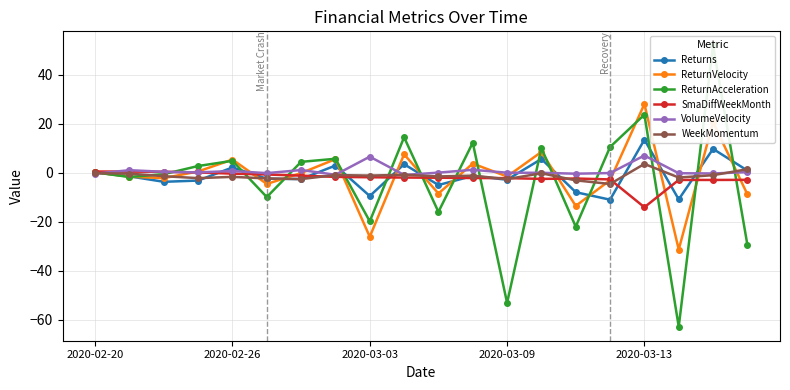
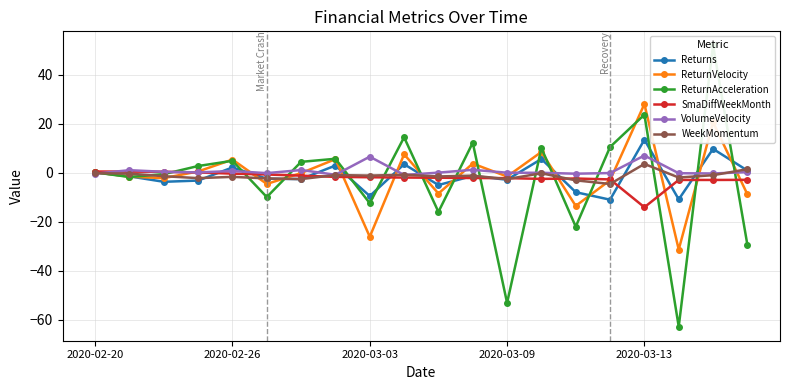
  {
    "Returns": {
      "2020-02-26": 2,
      "2020-03-03": -10,
      "2020-03-13": 13
    },
    "ReturnVelocity": {
      "2020-03-03": -26,
      "2020-03-13": 28
    },
    "ReturnAcceleration": {
-     "2020-03-03": -20,
+     "2020-03-03": -12,
      "2020-03-09": -53,
      "2020-03-13": 24
    },
    "SmaDiffWeekMonth": {
      "2020-02-26": 0,
      "2020-03-13": -14
    },
    "VolumeVelocity": {
      "2020-02-26": 1,
      "2020-03-03": 7,
      "2020-03-09": 0,
      "2020-03-13": 7
    },
    "WeekMomentum": {
      "2020-02-26": -2,
      "2020-03-13": 4
    }
  }
